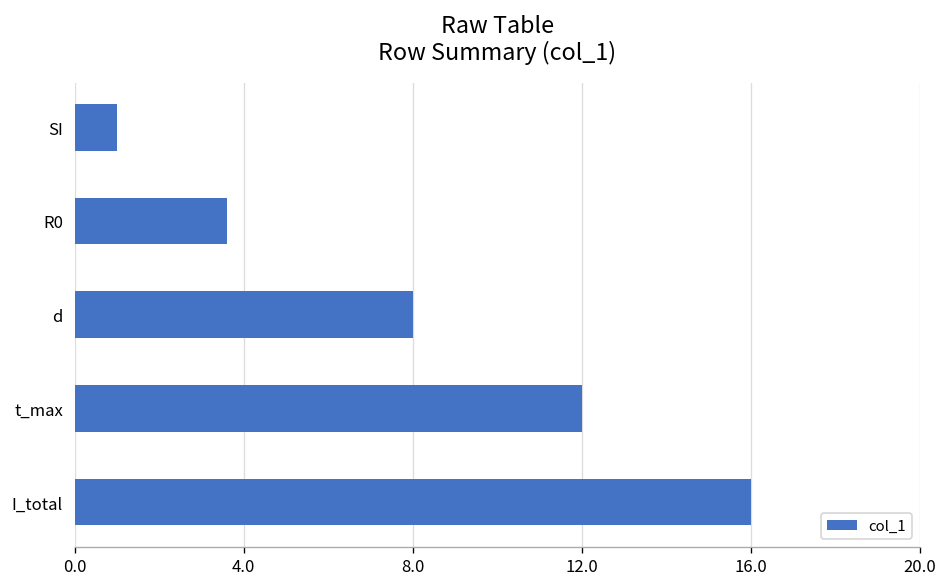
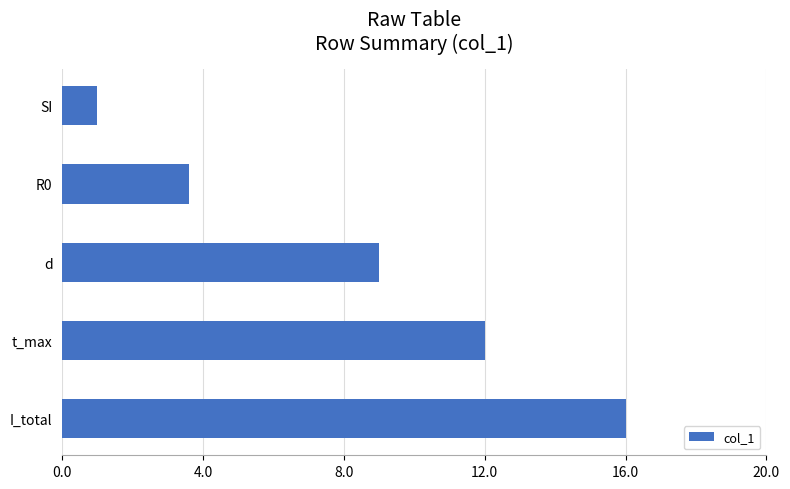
  {
    "SI": 1,
    "R0": 3.6,
-   "d": 8,
+   "d": 9,
    "t_max": 12,
    "I_total": 16
  }
